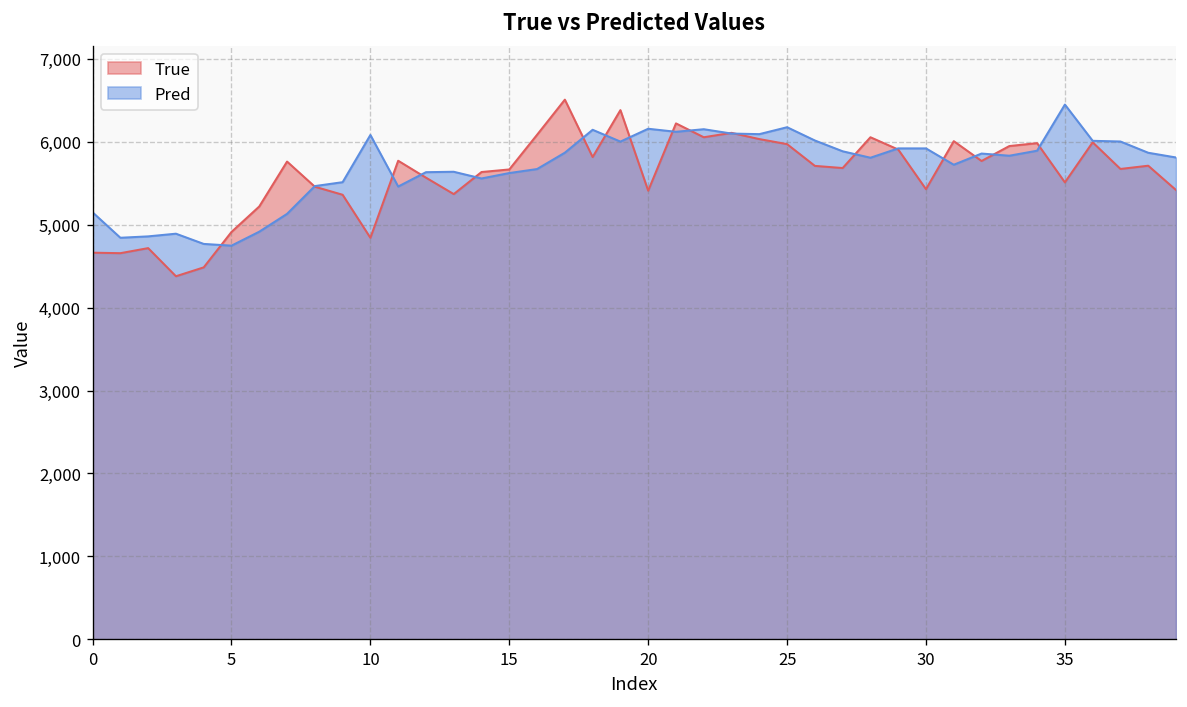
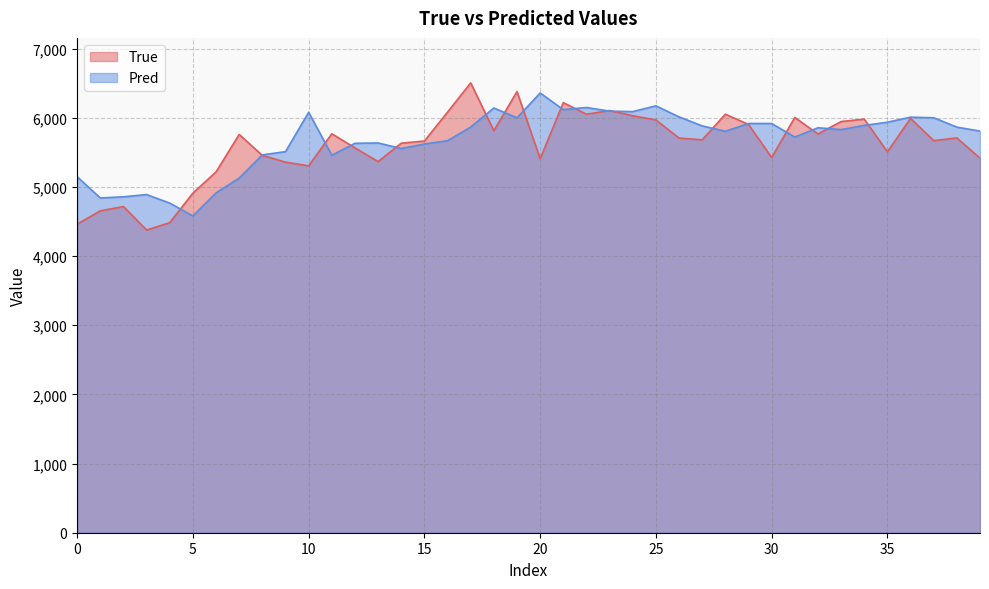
  {
    "True": {
-     "0": "4,700",
+     "0": "4,500",
      "5": "4,900",
-     "10": "4,800",
+     "10": "5,300",
      "15": "5,700",
      "20": "5,400",
      "25": "6,000",
      "30": "5,400",
      "35": "5,500"
    },
    "Pred": {
      "0": "5,100",
-     "5": "4,700",
+     "5": "4,600",
      "10": "6,100",
      "15": "5,600",
-     "20": "6,200",
+     "20": "6,400",
      "25": "6,200",
      "30": "5,900",
-     "35": "6,400"
+     "35": "5,900"
    }
  }
